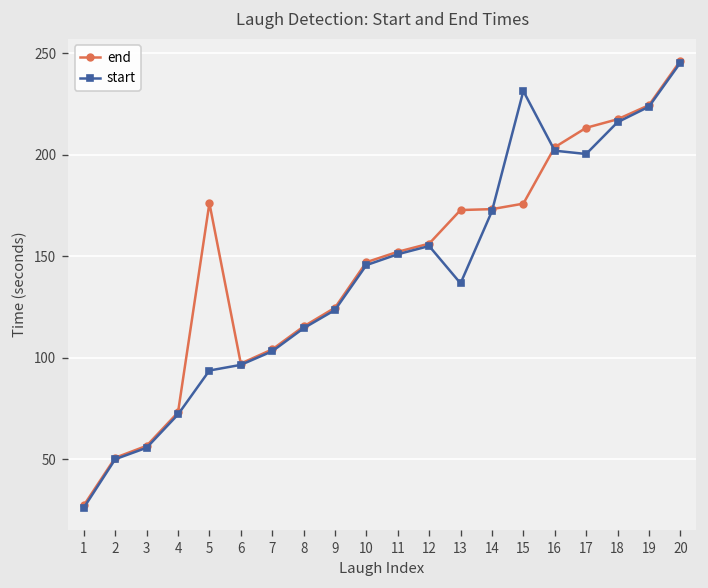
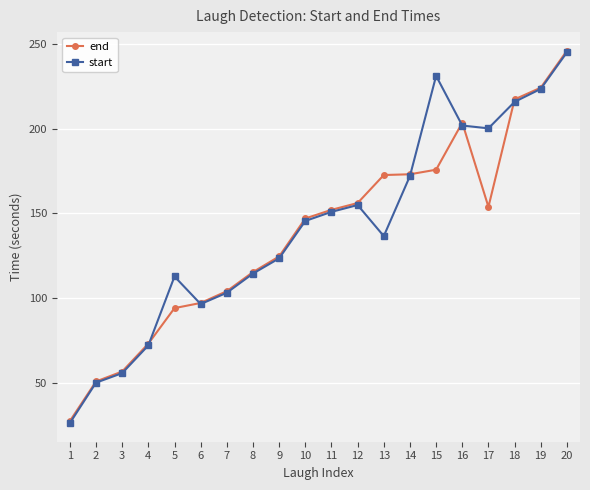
  {
    "end": {
-     "5": 176,
+     "5": 94,
      "13": 173,
      "15": 176,
      "16": 204,
-     "17": 213
+     "17": 154
    },
    "start": {
-     "5": 94,
+     "5": 113,
      "13": 137,
      "15": 231,
      "16": 202,
      "17": 200
    }
  }
